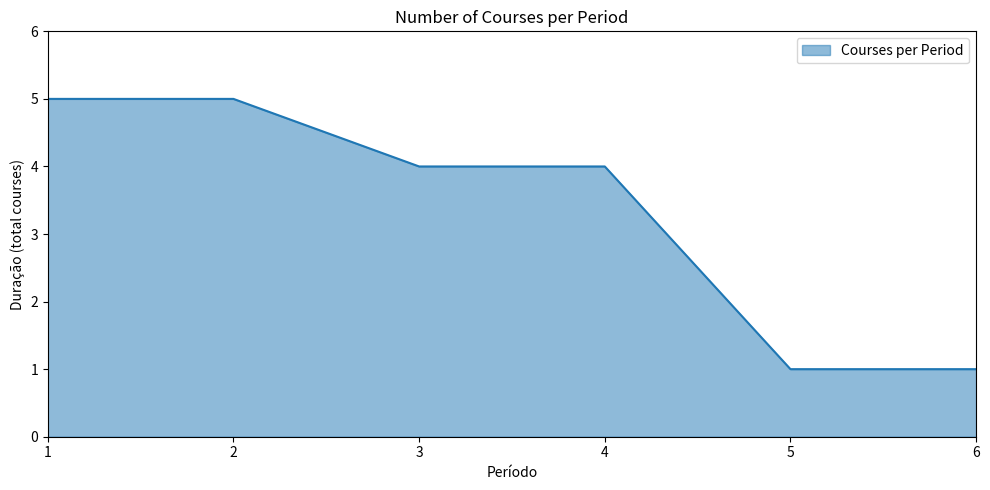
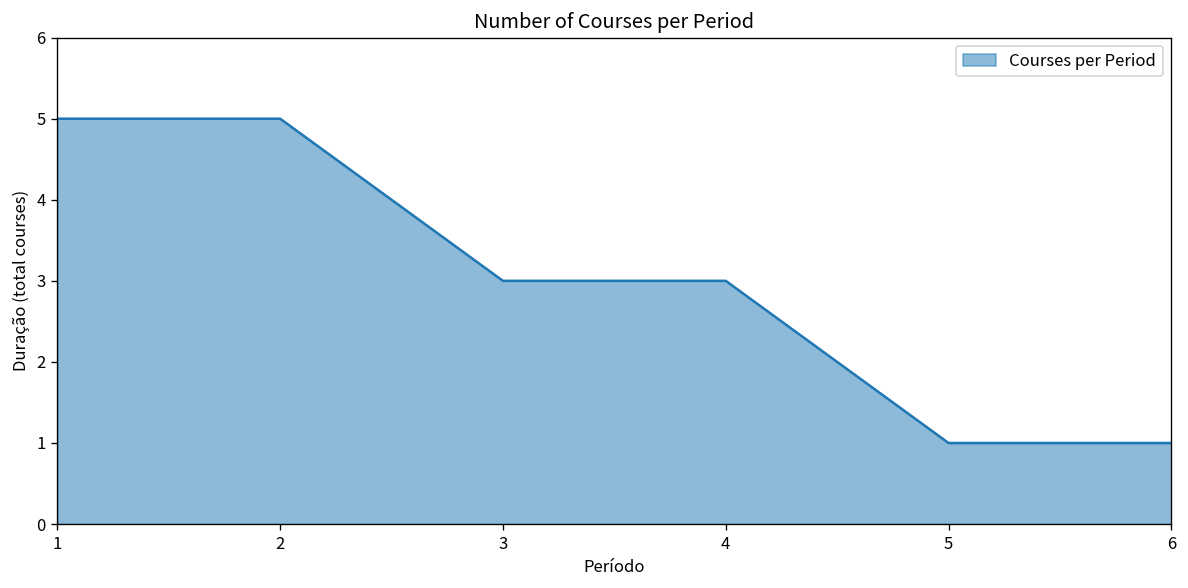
  {
    "1": 5,
    "2": 5,
-   "3": 4,
-   "4": 4,
+   "3": 3,
+   "4": 3,
    "5": 1,
    "6": 1
  }
